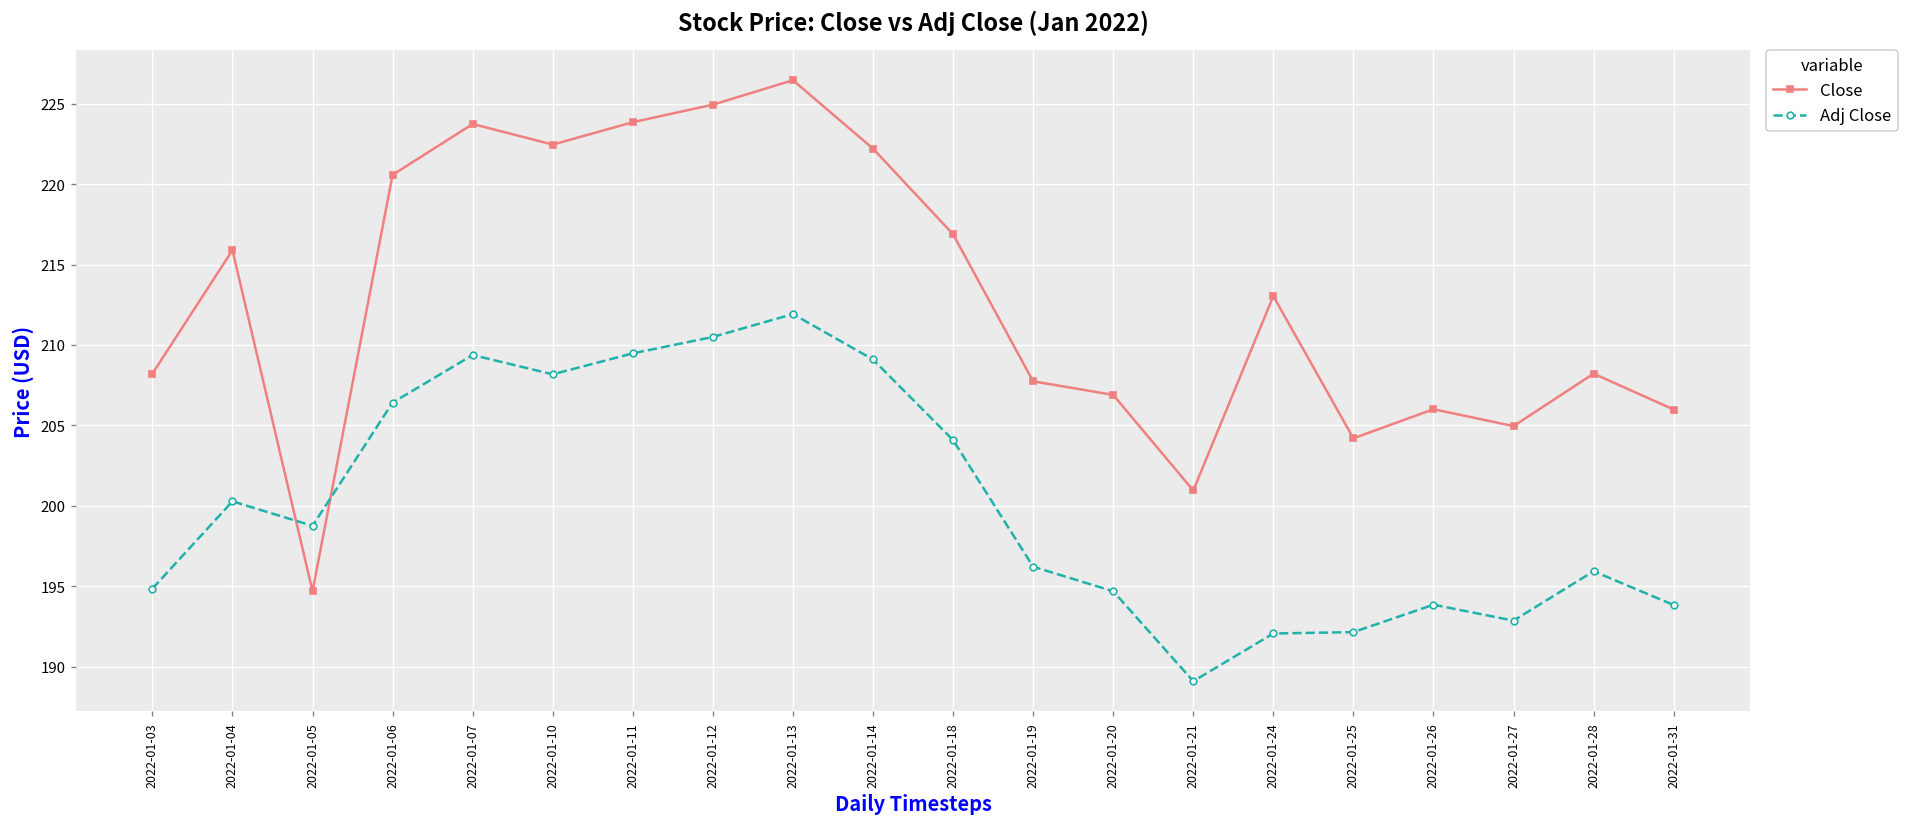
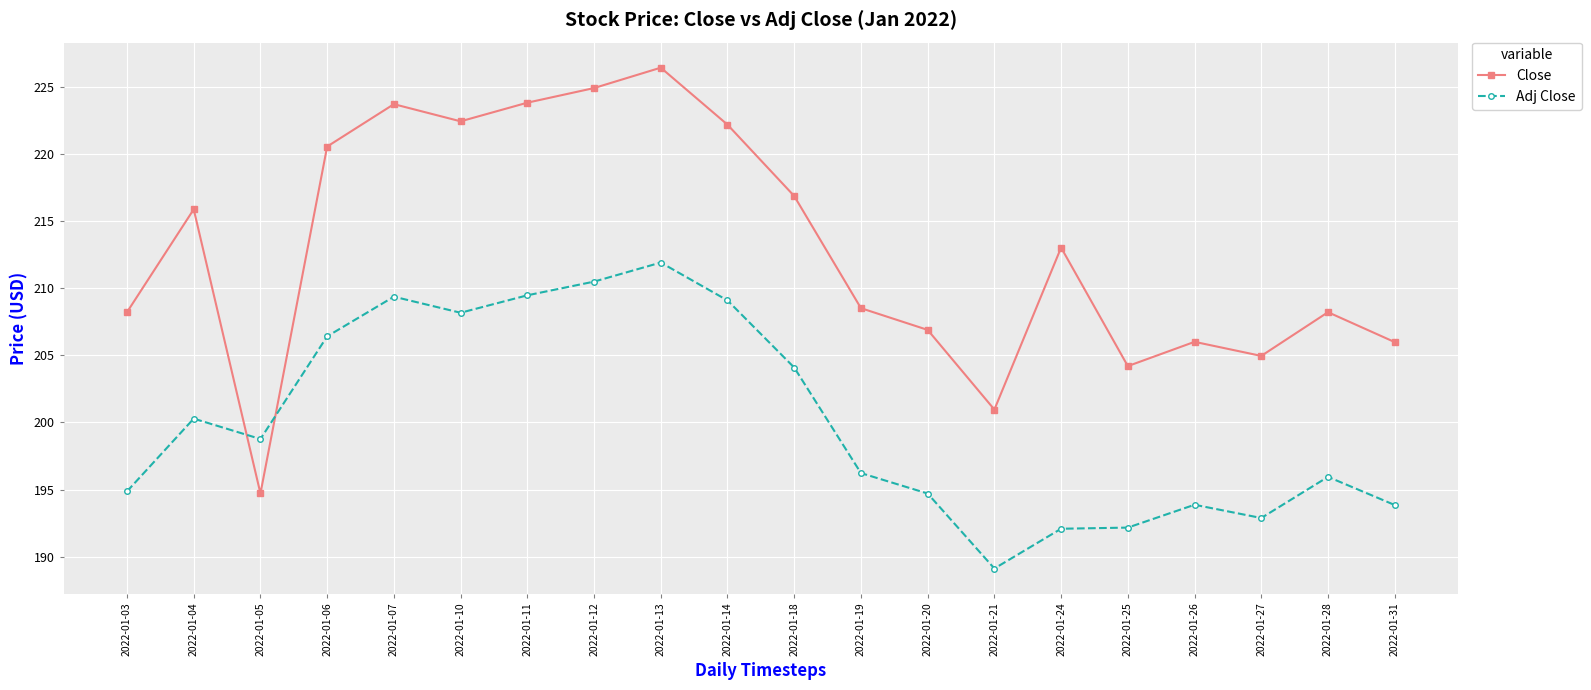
  {
    "Close": {
      "2022-01-03": 208.2,
      "2022-01-04": 215.9,
      "2022-01-05": 194.7,
      "2022-01-06": 220.6,
      "2022-01-07": 223.7,
      "2022-01-10": 222.4,
      "2022-01-11": 223.8,
      "2022-01-12": 224.9,
      "2022-01-13": 226.4,
      "2022-01-14": 222.2,
      "2022-01-18": 216.9,
-     "2022-01-19": 207.7,
+     "2022-01-19": 208.5,
      "2022-01-20": 206.9,
      "2022-01-21": 201.0,
      "2022-01-24": 213.0,
      "2022-01-25": 204.2,
      "2022-01-26": 206.0,
      "2022-01-27": 205.0,
      "2022-01-28": 208.2,
      "2022-01-31": 206.0
    },
    "Adj Close": {
      "2022-01-03": 194.9,
      "2022-01-04": 200.3,
      "2022-01-05": 198.8,
      "2022-01-06": 206.4,
      "2022-01-07": 209.4,
      "2022-01-10": 208.2,
      "2022-01-11": 209.5,
      "2022-01-12": 210.5,
      "2022-01-13": 211.9,
      "2022-01-14": 209.1,
      "2022-01-18": 204.1,
      "2022-01-19": 196.2,
      "2022-01-20": 194.7,
      "2022-01-21": 189.1,
      "2022-01-24": 192.1,
      "2022-01-25": 192.2,
      "2022-01-26": 193.9,
      "2022-01-27": 192.9,
      "2022-01-28": 195.9,
      "2022-01-31": 193.8
    }
  }
